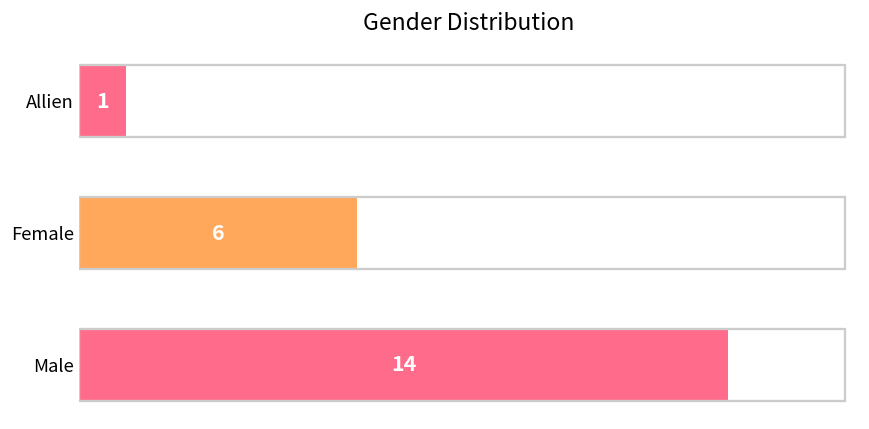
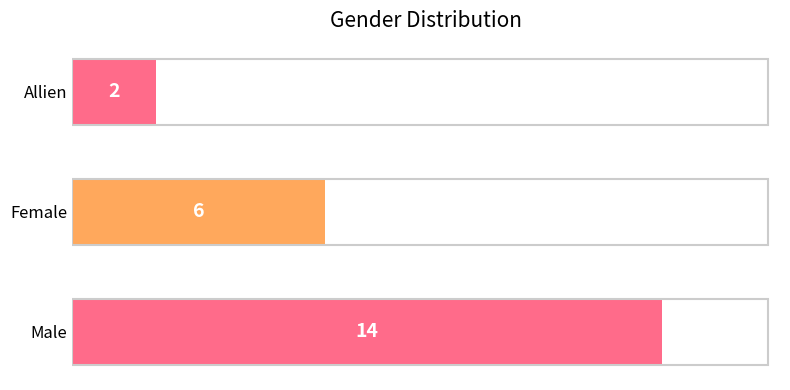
  {
-   "Allien": 1,
+   "Allien": 2,
    "Female": 6,
    "Male": 14
  }
